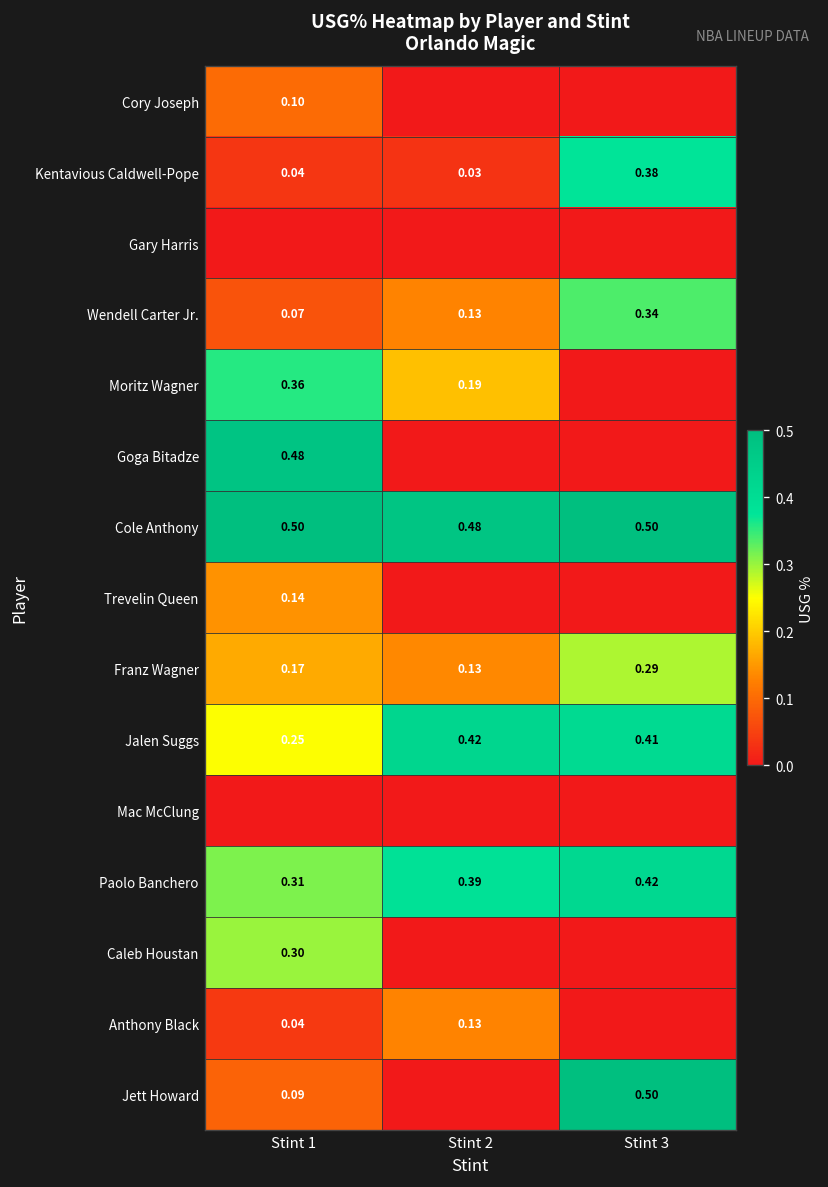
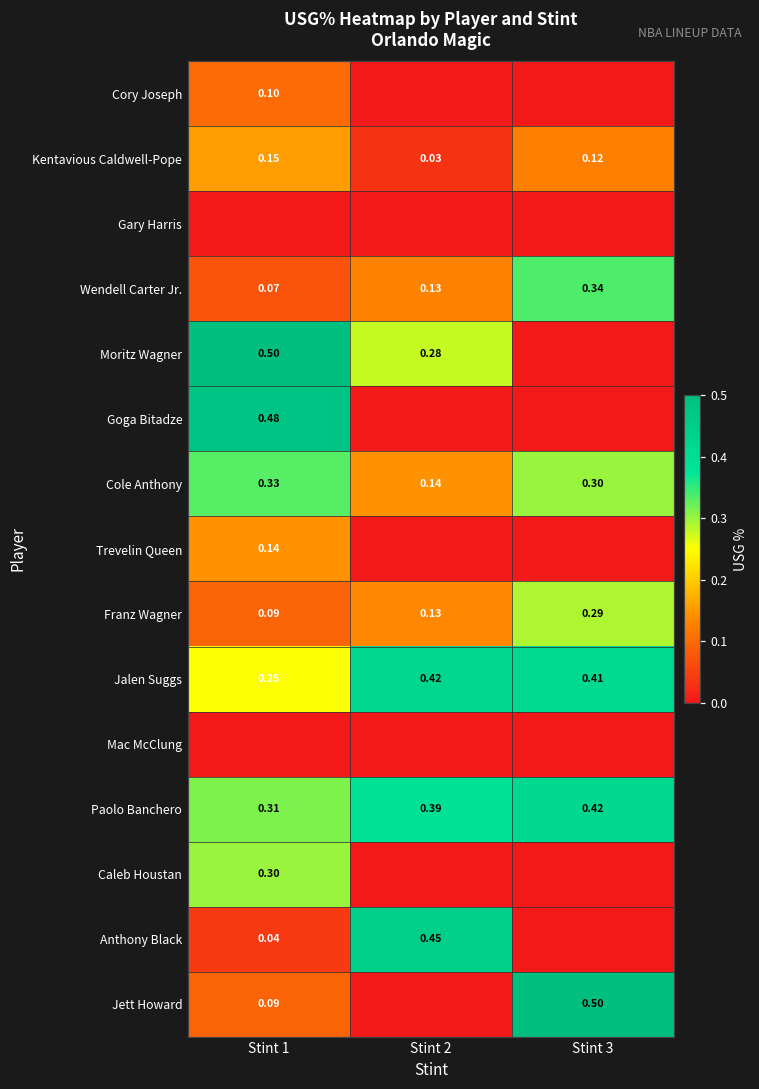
  {
    "Cory Joseph": {
      "Stint 1": 0.10
    },
    "Kentavious Caldwell-Pope": {
-     "Stint 1": 0.04,
+     "Stint 1": 0.15,
      "Stint 2": 0.03,
-     "Stint 3": 0.38
+     "Stint 3": 0.12
    },
    "Wendell Carter Jr.": {
      "Stint 1": 0.07,
      "Stint 2": 0.13,
      "Stint 3": 0.34
    },
    "Moritz Wagner": {
-     "Stint 1": 0.36,
-     "Stint 2": 0.19
+     "Stint 1": 0.50,
+     "Stint 2": 0.28
    },
    "Goga Bitadze": {
      "Stint 1": 0.48
    },
    "Cole Anthony": {
-     "Stint 1": 0.50,
-     "Stint 2": 0.48,
-     "Stint 3": 0.50
+     "Stint 1": 0.33,
+     "Stint 2": 0.14,
+     "Stint 3": 0.30
    },
    "Trevelin Queen": {
      "Stint 1": 0.14
    },
    "Franz Wagner": {
-     "Stint 1": 0.17,
+     "Stint 1": 0.09,
      "Stint 2": 0.13,
      "Stint 3": 0.29
    },
    "Jalen Suggs": {
      "Stint 1": 0.25,
      "Stint 2": 0.42,
      "Stint 3": 0.41
    },
    "Paolo Banchero": {
      "Stint 1": 0.31,
      "Stint 2": 0.39,
      "Stint 3": 0.42
    },
    "Caleb Houstan": {
      "Stint 1": 0.30
    },
    "Anthony Black": {
      "Stint 1": 0.04,
-     "Stint 2": 0.13
+     "Stint 2": 0.45
    },
    "Jett Howard": {
      "Stint 1": 0.09,
      "Stint 3": 0.50
    }
  }
